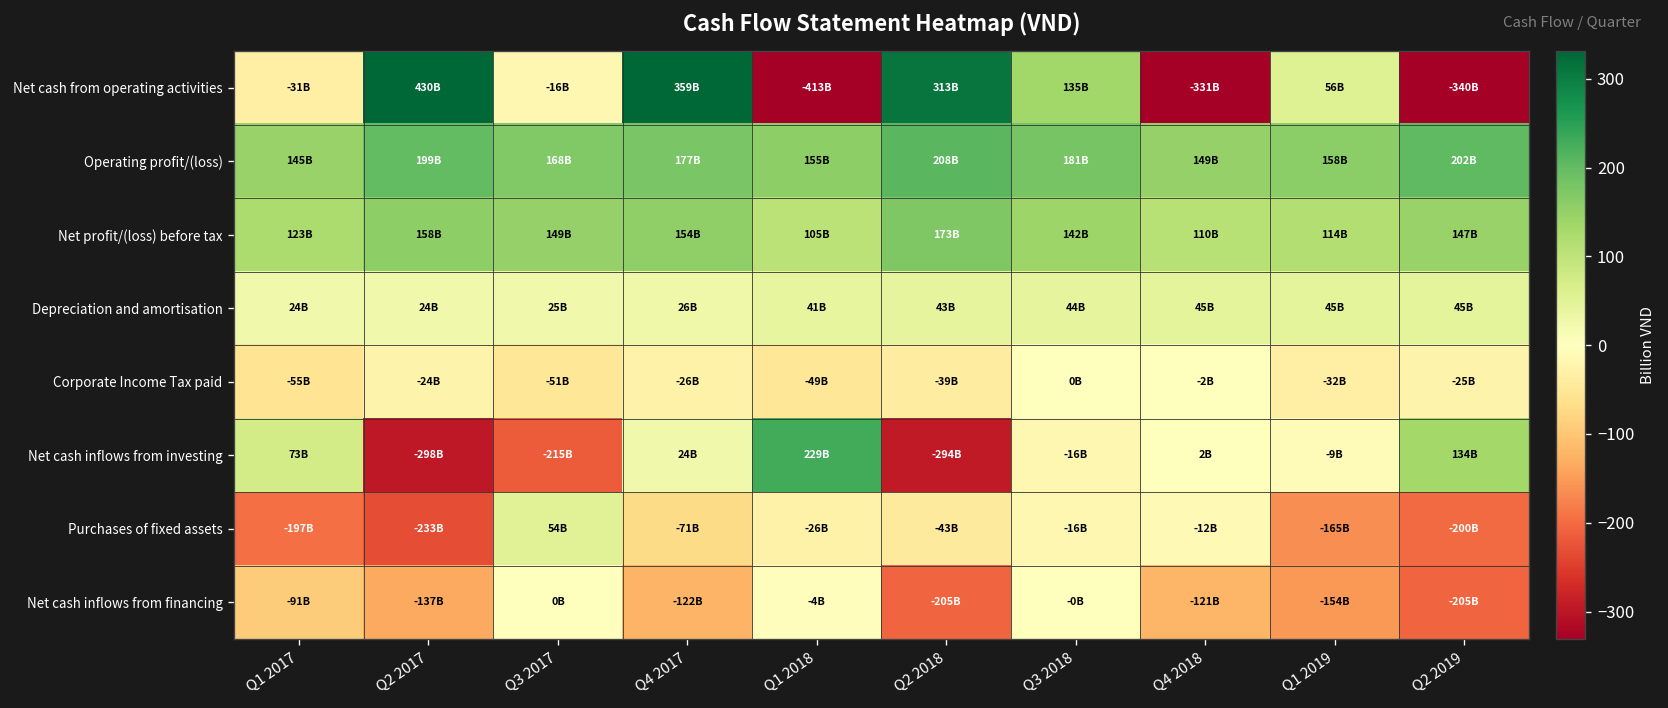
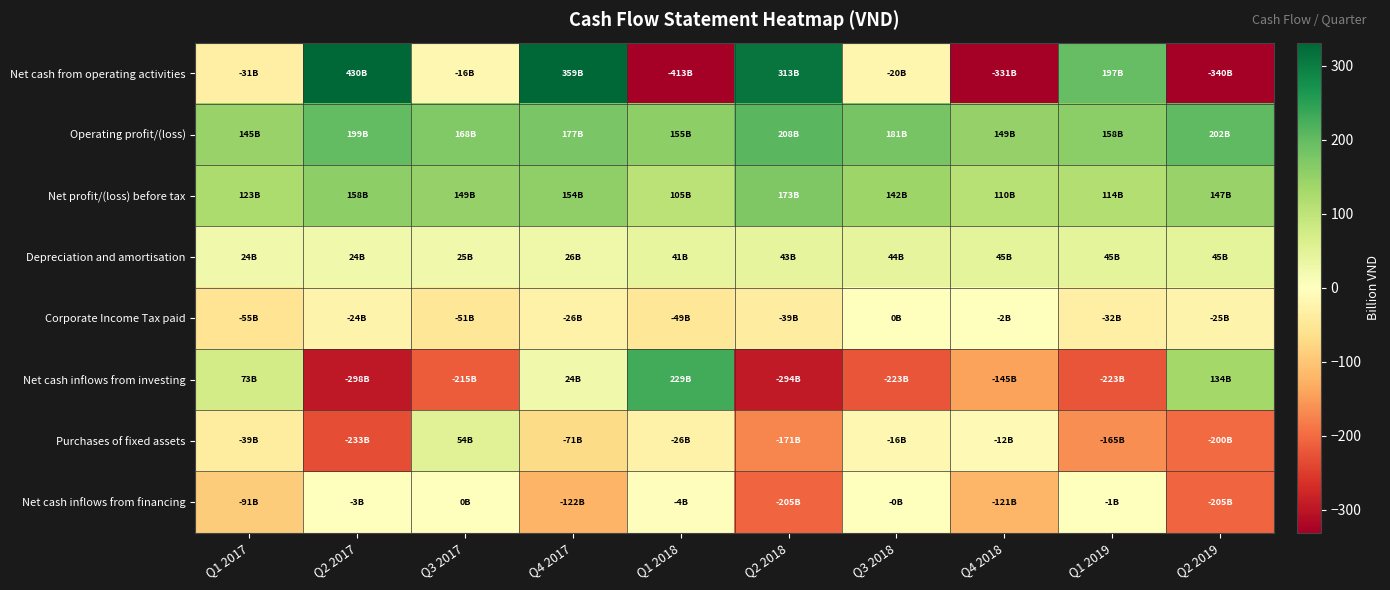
  {
    "Net cash from operating activities": {
      "Q1 2017": "-31B",
      "Q2 2017": "430B",
      "Q3 2017": "-16B",
      "Q4 2017": "359B",
      "Q1 2018": "-413B",
      "Q2 2018": "313B",
-     "Q3 2018": "135B",
+     "Q3 2018": "-20B",
      "Q4 2018": "-331B",
-     "Q1 2019": "56B",
+     "Q1 2019": "197B",
      "Q2 2019": "-340B"
    },
    "Operating profit/(loss)": {
      "Q1 2017": "145B",
      "Q2 2017": "199B",
      "Q3 2017": "168B",
      "Q4 2017": "177B",
      "Q1 2018": "155B",
      "Q2 2018": "208B",
      "Q3 2018": "181B",
      "Q4 2018": "149B",
      "Q1 2019": "158B",
      "Q2 2019": "202B"
    },
    "Net profit/(loss) before tax": {
      "Q1 2017": "123B",
      "Q2 2017": "158B",
      "Q3 2017": "149B",
      "Q4 2017": "154B",
      "Q1 2018": "105B",
      "Q2 2018": "173B",
      "Q3 2018": "142B",
      "Q4 2018": "110B",
      "Q1 2019": "114B",
      "Q2 2019": "147B"
    },
    "Depreciation and amortisation": {
      "Q1 2017": "24B",
      "Q2 2017": "24B",
      "Q3 2017": "25B",
      "Q4 2017": "26B",
      "Q1 2018": "41B",
      "Q2 2018": "43B",
      "Q3 2018": "44B",
      "Q4 2018": "45B",
      "Q1 2019": "45B",
      "Q2 2019": "45B"
    },
    "Corporate Income Tax paid": {
      "Q1 2017": "-55B",
      "Q2 2017": "-24B",
      "Q3 2017": "-51B",
      "Q4 2017": "-26B",
      "Q1 2018": "-49B",
      "Q2 2018": "-39B",
      "Q3 2018": "0B",
      "Q4 2018": "-2B",
      "Q1 2019": "-32B",
      "Q2 2019": "-25B"
    },
    "Net cash inflows from investing": {
      "Q1 2017": "73B",
      "Q2 2017": "-298B",
      "Q3 2017": "-215B",
      "Q4 2017": "24B",
      "Q1 2018": "229B",
      "Q2 2018": "-294B",
-     "Q3 2018": "-16B",
-     "Q4 2018": "2B",
-     "Q1 2019": "-9B",
+     "Q3 2018": "-223B",
+     "Q4 2018": "-145B",
+     "Q1 2019": "-223B",
      "Q2 2019": "134B"
    },
    "Purchases of fixed assets": {
-     "Q1 2017": "-197B",
+     "Q1 2017": "-39B",
      "Q2 2017": "-233B",
      "Q3 2017": "54B",
      "Q4 2017": "-71B",
      "Q1 2018": "-26B",
-     "Q2 2018": "-43B",
+     "Q2 2018": "-171B",
      "Q3 2018": "-16B",
      "Q4 2018": "-12B",
      "Q1 2019": "-165B",
      "Q2 2019": "-200B"
    },
    "Net cash inflows from financing": {
      "Q1 2017": "-91B",
-     "Q2 2017": "-137B",
+     "Q2 2017": "-3B",
      "Q3 2017": "0B",
      "Q4 2017": "-122B",
      "Q1 2018": "-4B",
      "Q2 2018": "-205B",
      "Q3 2018": "-0B",
      "Q4 2018": "-121B",
-     "Q1 2019": "-154B",
+     "Q1 2019": "-1B",
      "Q2 2019": "-205B"
    }
  }
